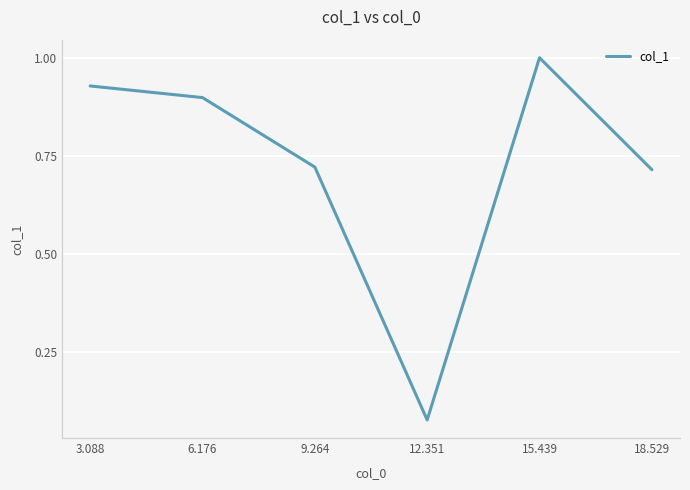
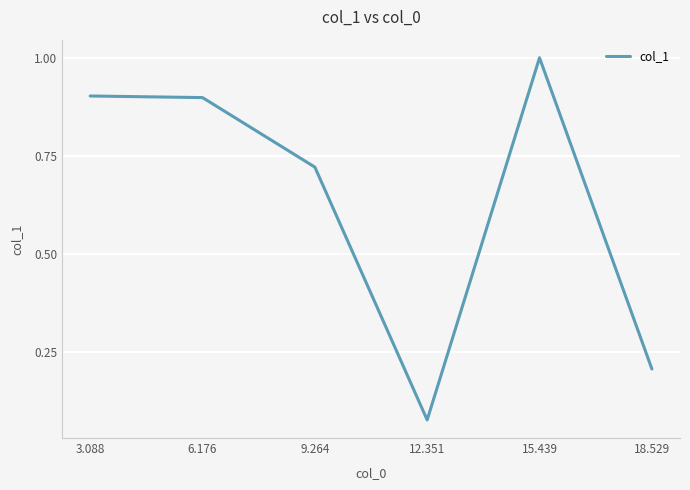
  {
-   "3.088": 0.93,
+   "3.088": 0.90,
    "6.176": 0.90,
    "9.264": 0.72,
    "12.351": 0.08,
    "15.439": 1.00,
-   "18.529": 0.71
+   "18.529": 0.21
  }
